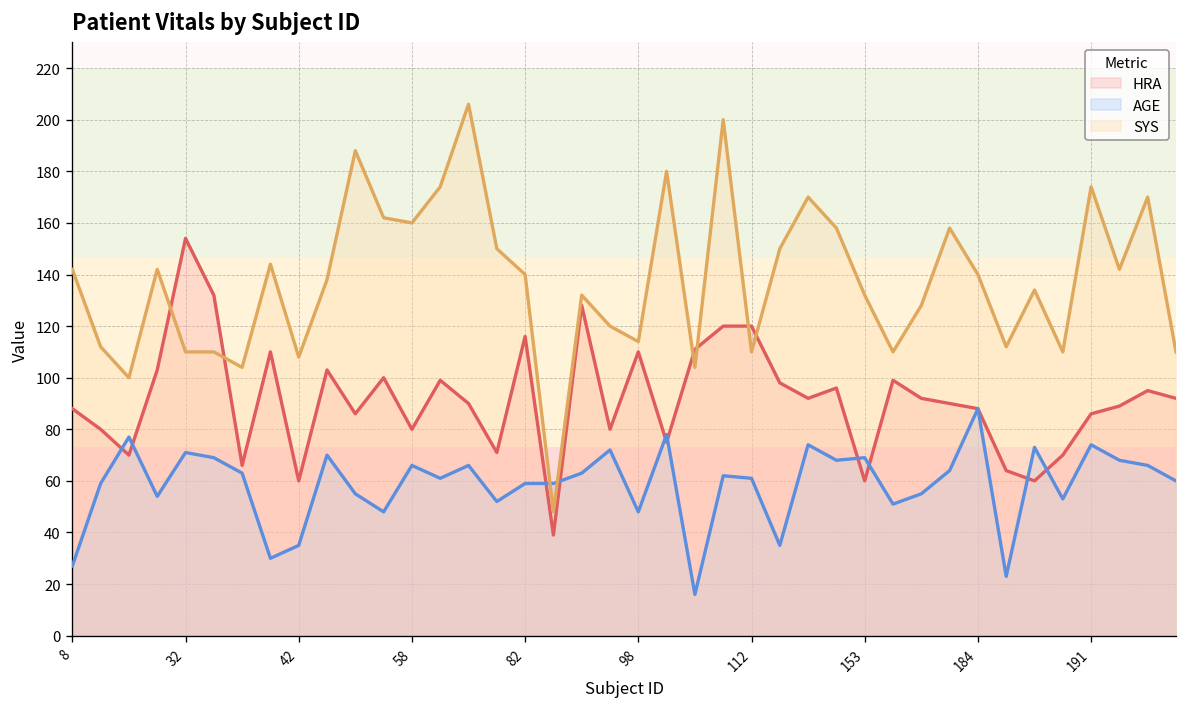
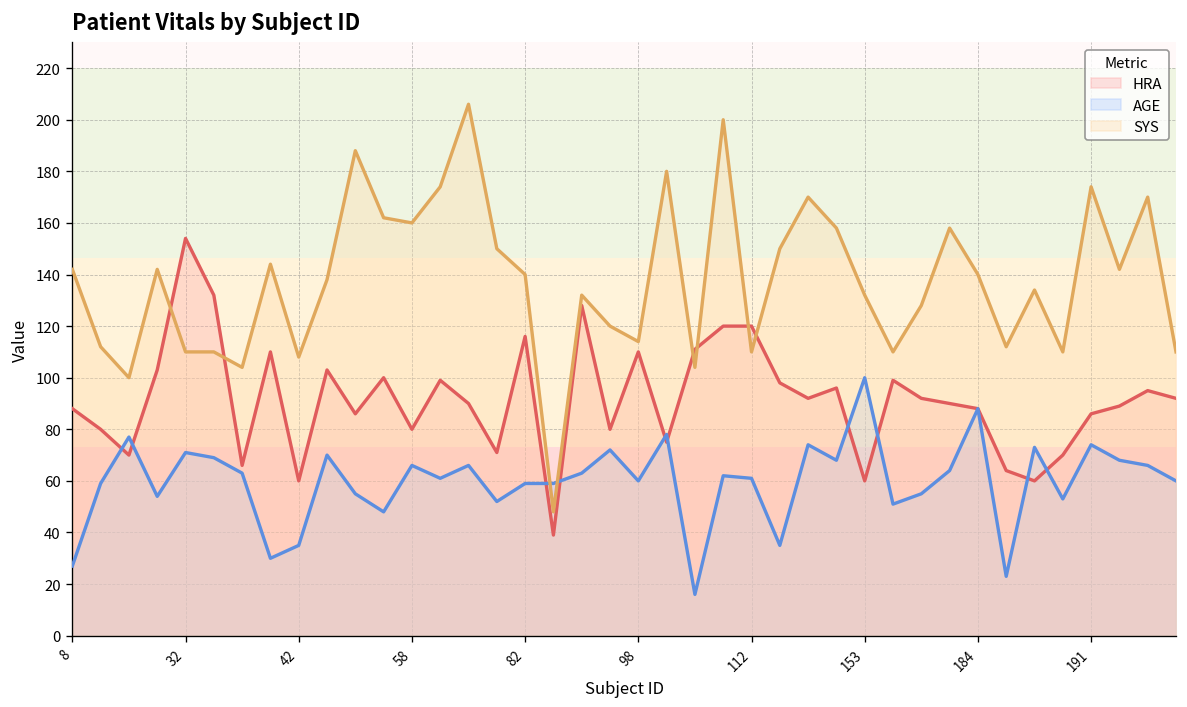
  {
    "AGE": {
      "8": 27,
      "32": 71,
      "42": 35,
      "58": 66,
      "82": 59,
-     "98": 48,
+     "98": 60,
      "112": 61,
-     "153": 69,
+     "153": 100,
      "191": 74
    }
  }
